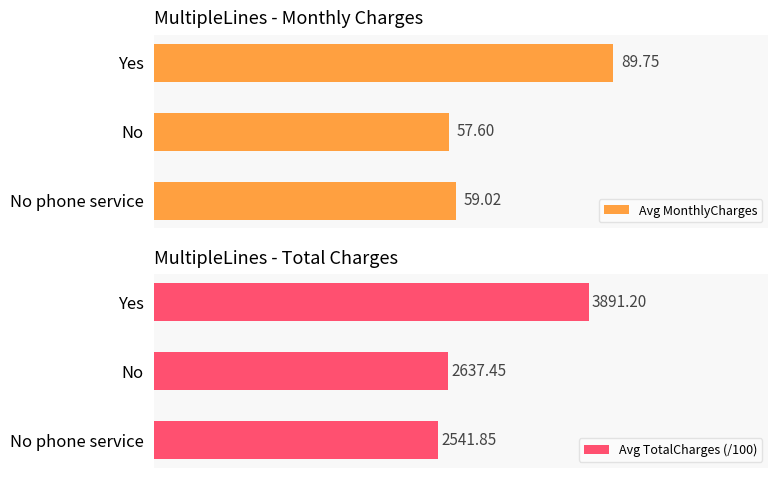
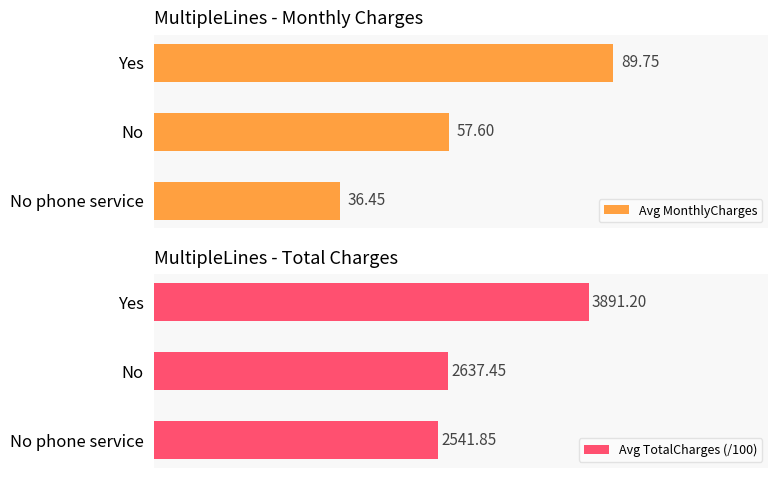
  {
    "MultipleLines - Monthly Charges": {
      "Yes": 89.75,
      "No": 57.60,
-     "No phone service": 59.02
+     "No phone service": 36.45
    }
  }
